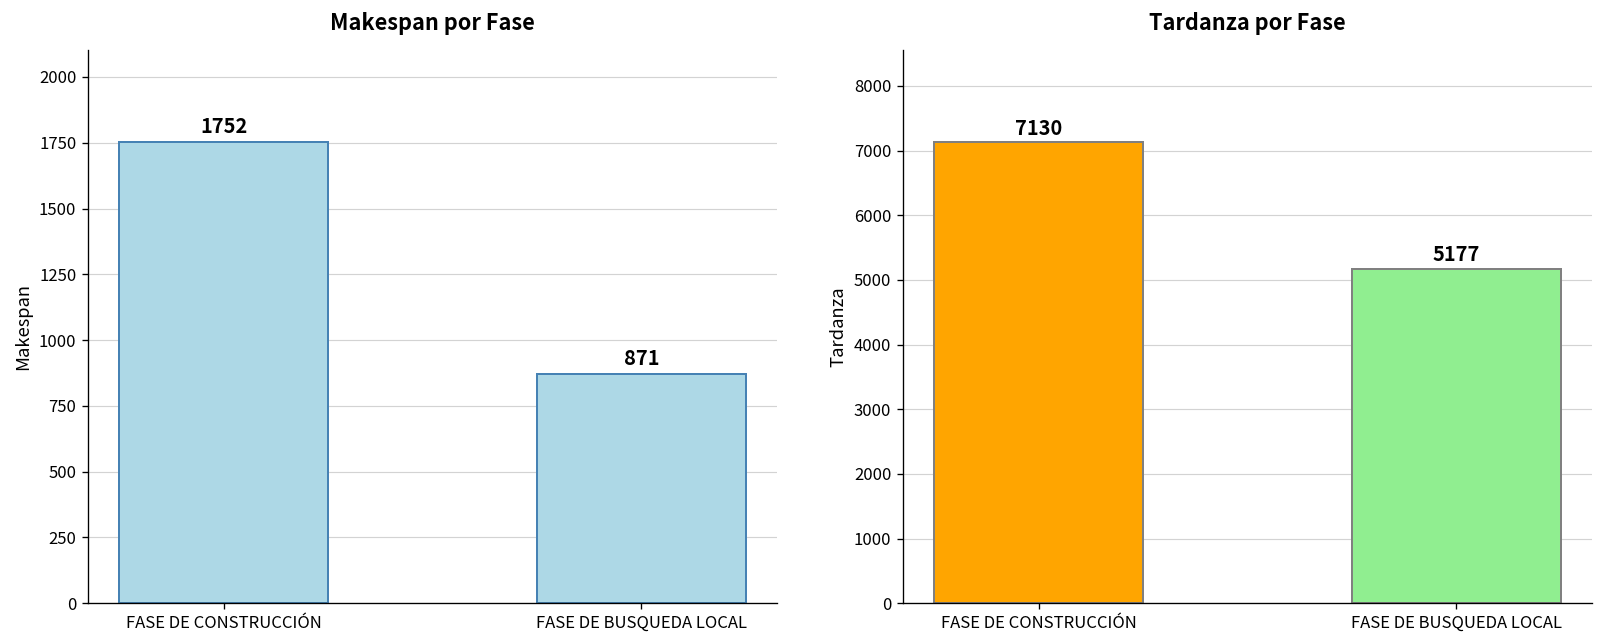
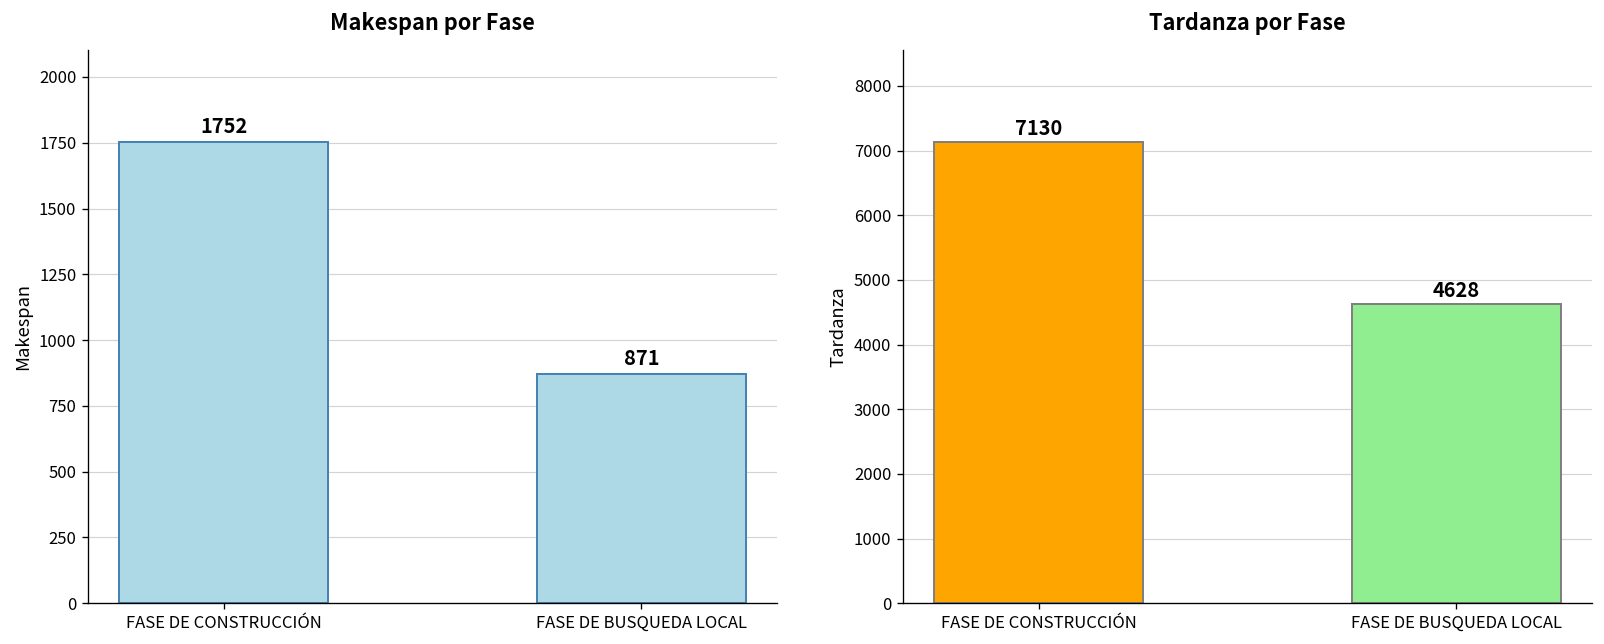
  {
    "Makespan por Fase": {
      "FASE DE CONSTRUCCIÓN": 1752,
      "FASE DE BUSQUEDA LOCAL": 871
    },
    "Tardanza por Fase": {
      "FASE DE CONSTRUCCIÓN": 7130,
-     "FASE DE BUSQUEDA LOCAL": 5177
+     "FASE DE BUSQUEDA LOCAL": 4628
    }
  }
